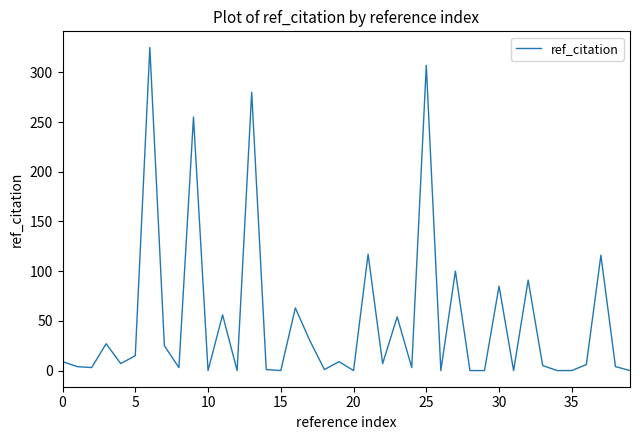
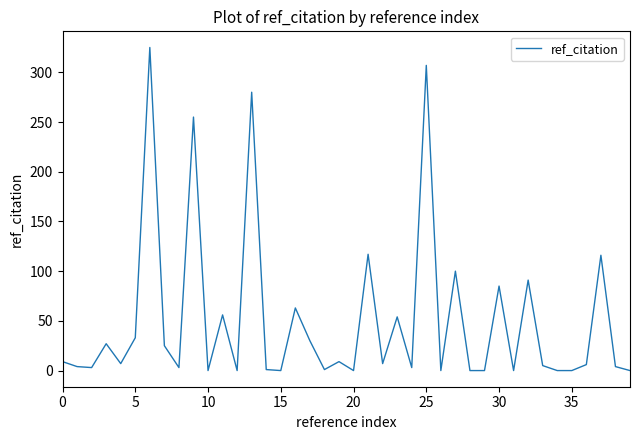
  {
    "0": 10,
-   "5": 20,
+   "5": 30,
    "10": 0,
    "15": 0,
    "20": 0,
    "25": 310,
    "30": 90,
    "35": 0
  }
